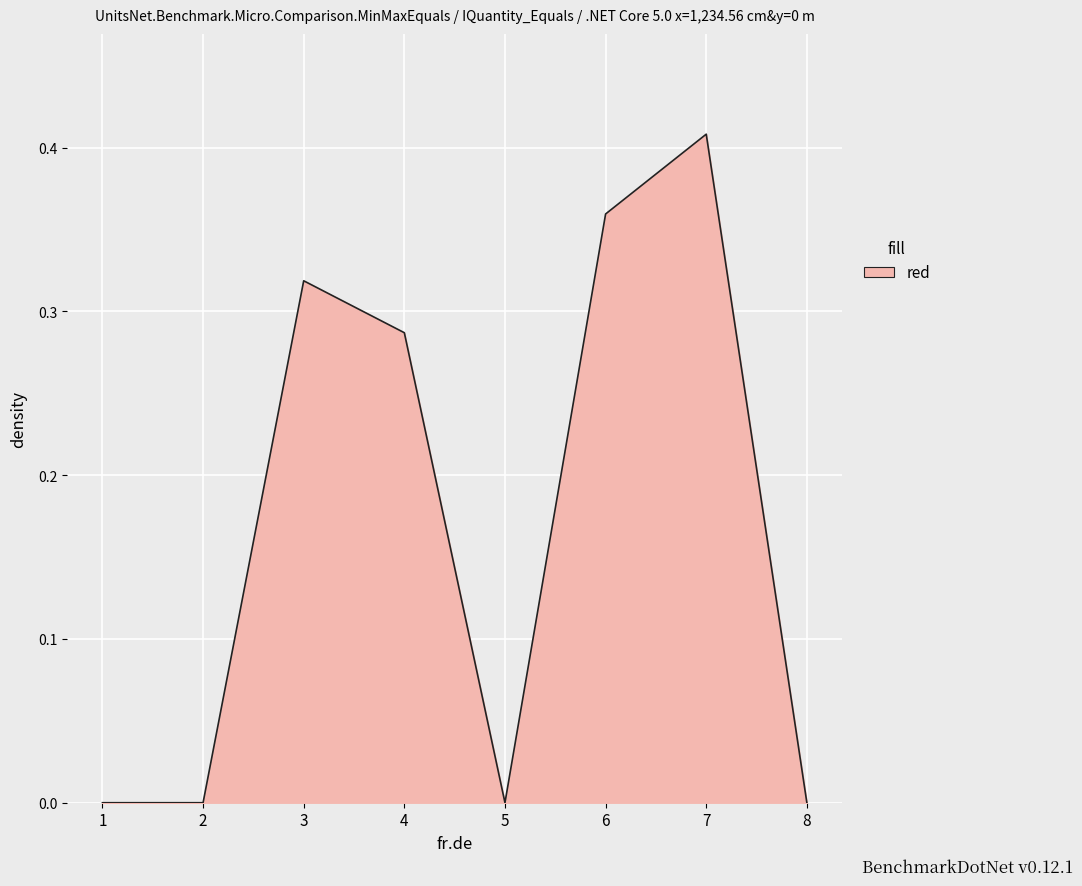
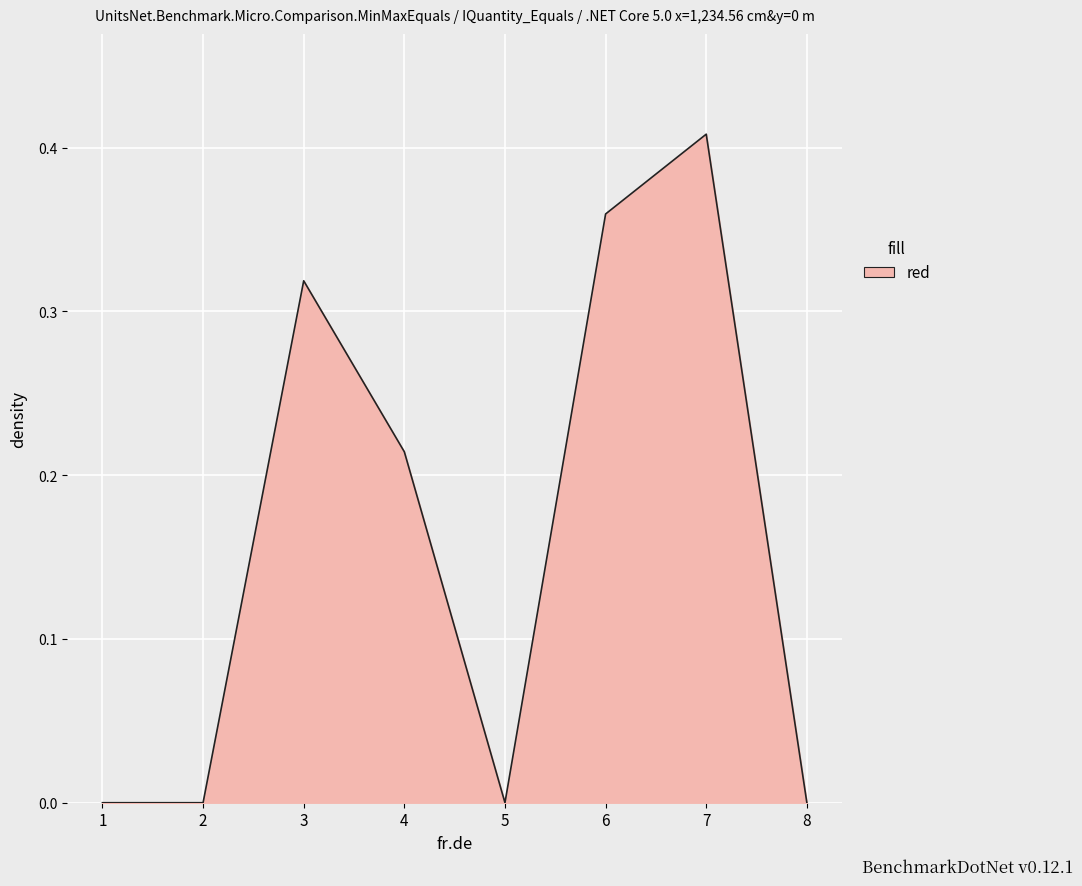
  {
    "1": 0.000,
    "2": 0.000,
    "3": 0.319,
-   "4": 0.287,
+   "4": 0.214,
    "5": 0.000,
    "6": 0.360,
    "7": 0.408,
    "8": 0.000
  }
